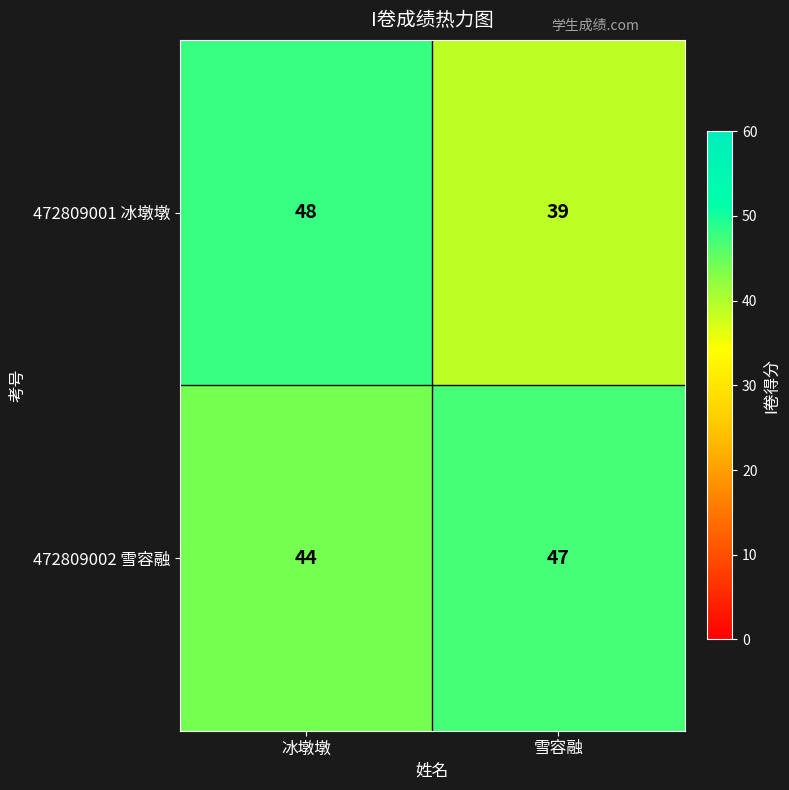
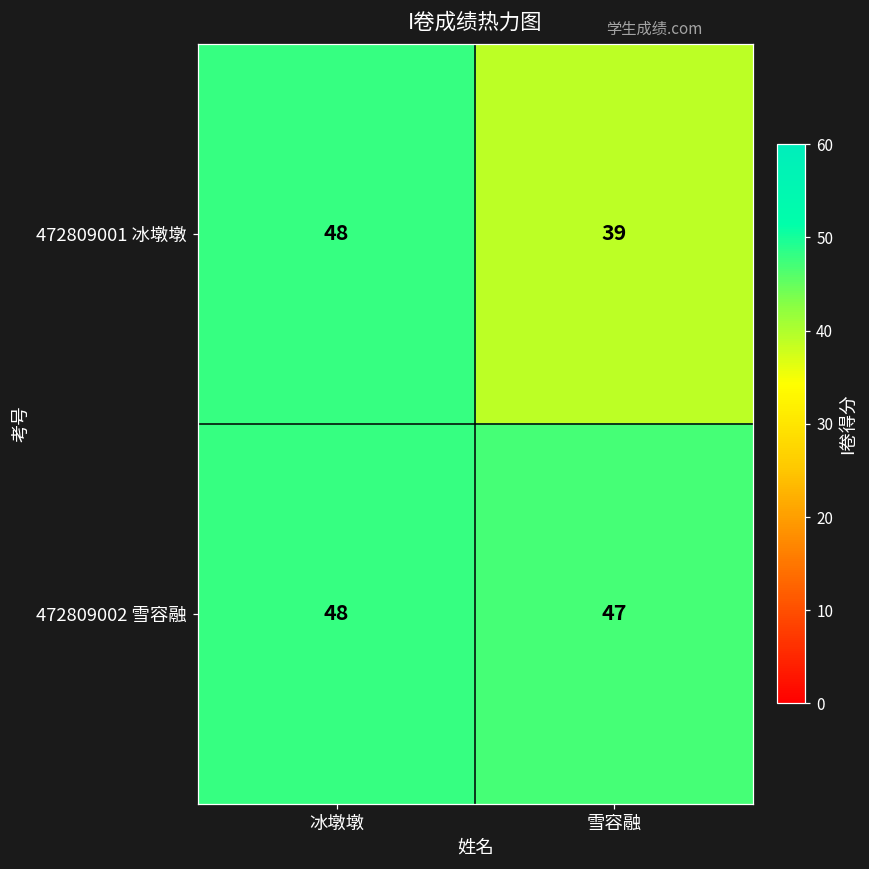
  {
    "472809001 冰墩墩": {
      "冰墩墩": 48,
      "雪容融": 39
    },
    "472809002 雪容融": {
-     "冰墩墩": 44,
+     "冰墩墩": 48,
      "雪容融": 47
    }
  }
